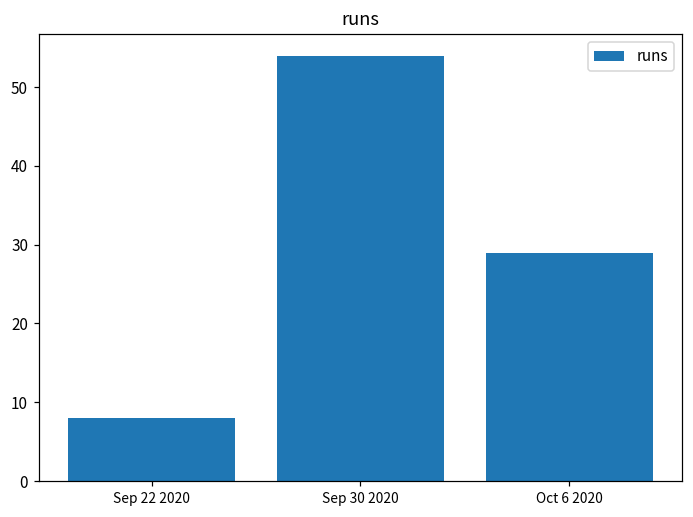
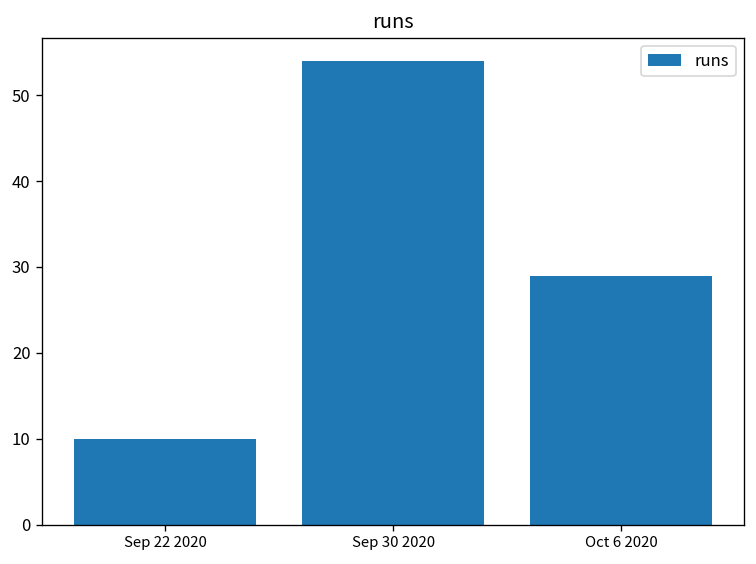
  {
-   "Sep 22 2020": 8,
+   "Sep 22 2020": 10,
    "Sep 30 2020": 54,
    "Oct 6 2020": 29
  }
